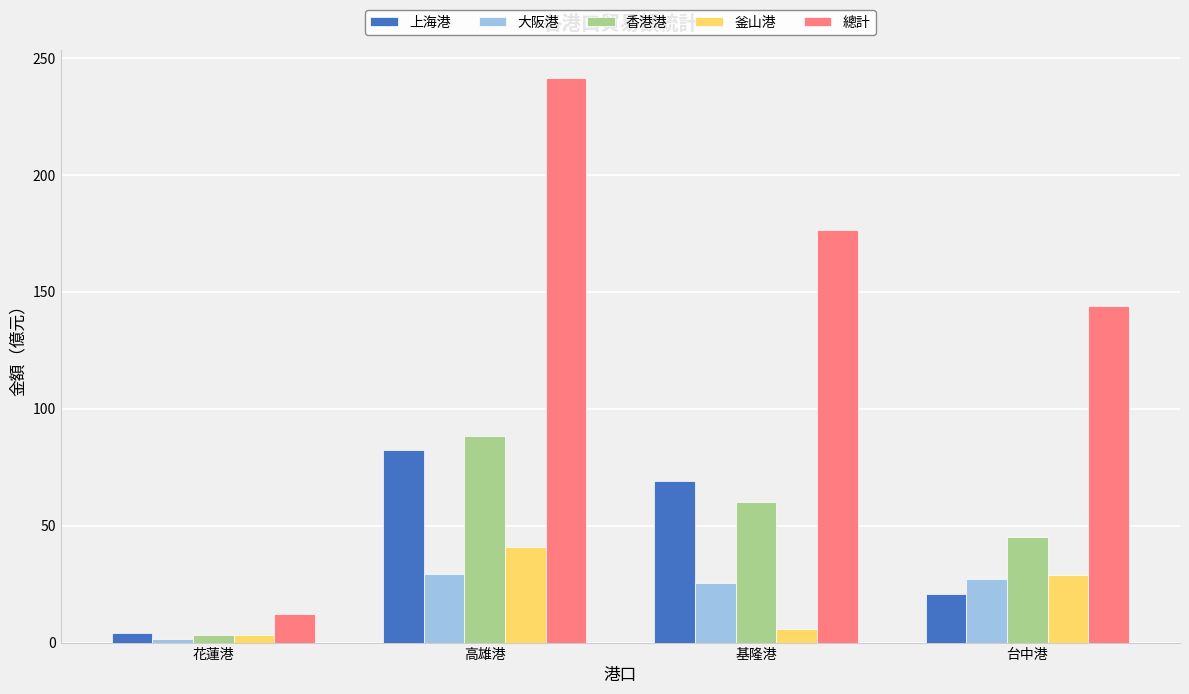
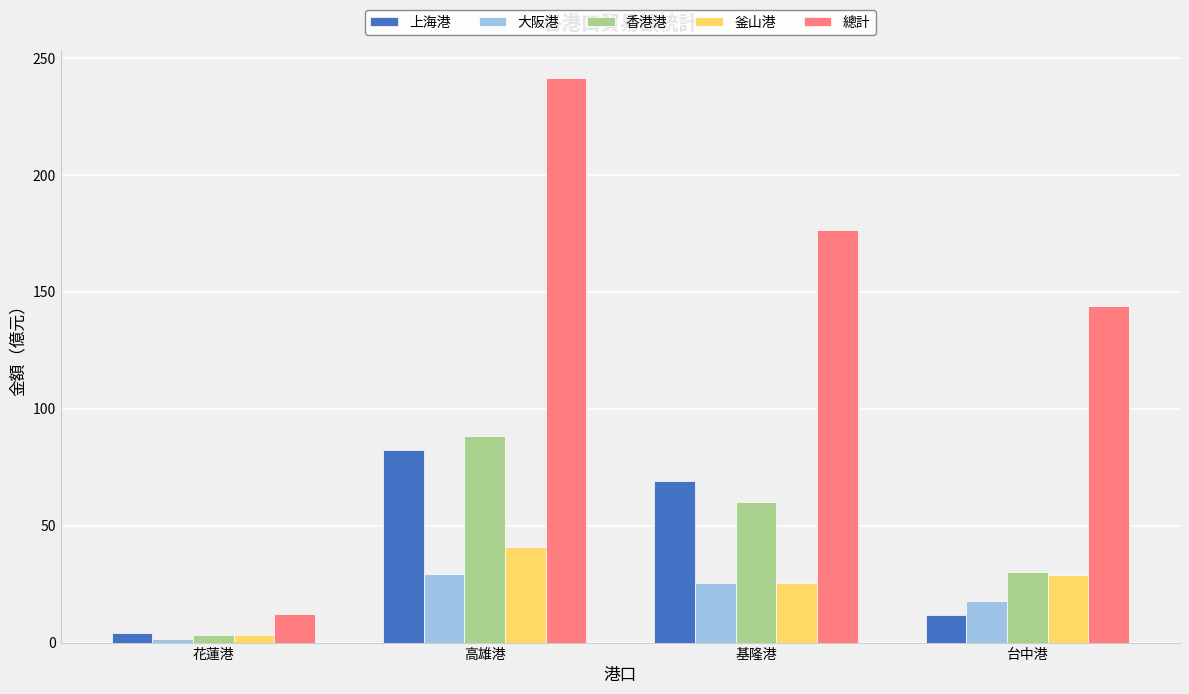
  {
    "上海港": {
      "花蓮港": 4,
      "高雄港": 82,
      "基隆港": 69,
-     "台中港": 21
+     "台中港": 12
    },
    "大阪港": {
      "花蓮港": 2,
      "高雄港": 30,
      "基隆港": 25,
-     "台中港": 27
+     "台中港": 18
    },
    "香港港": {
      "花蓮港": 3,
      "高雄港": 89,
      "基隆港": 60,
-     "台中港": 45
+     "台中港": 30
    },
    "釜山港": {
      "花蓮港": 3,
      "高雄港": 41,
-     "基隆港": 6,
+     "基隆港": 26,
      "台中港": 29
    },
    "總計": {
      "花蓮港": 12,
      "高雄港": 241,
      "基隆港": 177,
      "台中港": 144
    }
  }
